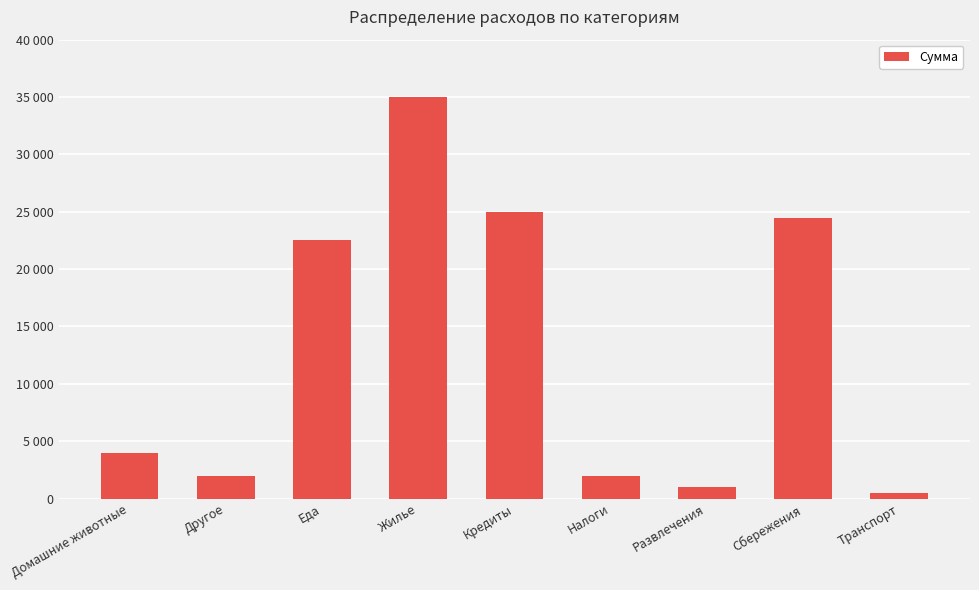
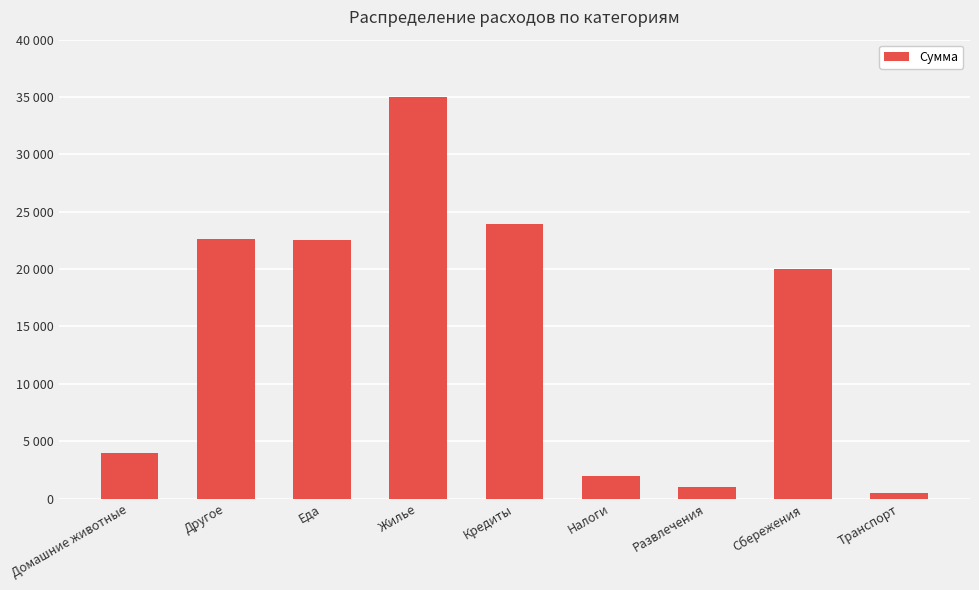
  {
    "Домашние животные": 4000,
-   "Другое": 2000,
+   "Другое": 22600,
    "Еда": 22500,
    "Жилье": 35000,
-   "Кредиты": 25000,
+   "Кредиты": 23900,
    "Налоги": 2000,
    "Развлечения": 1000,
-   "Сбережения": 24400,
+   "Сбережения": 20000,
    "Транспорт": 400
  }
